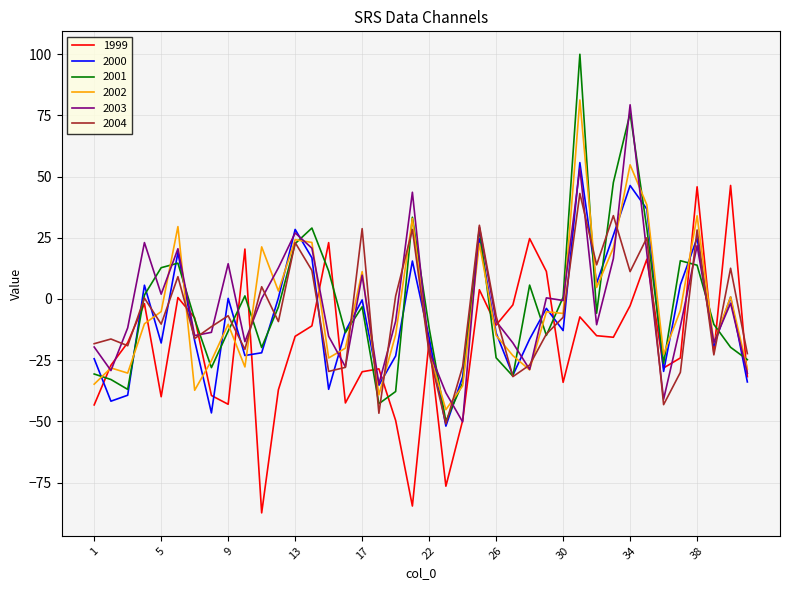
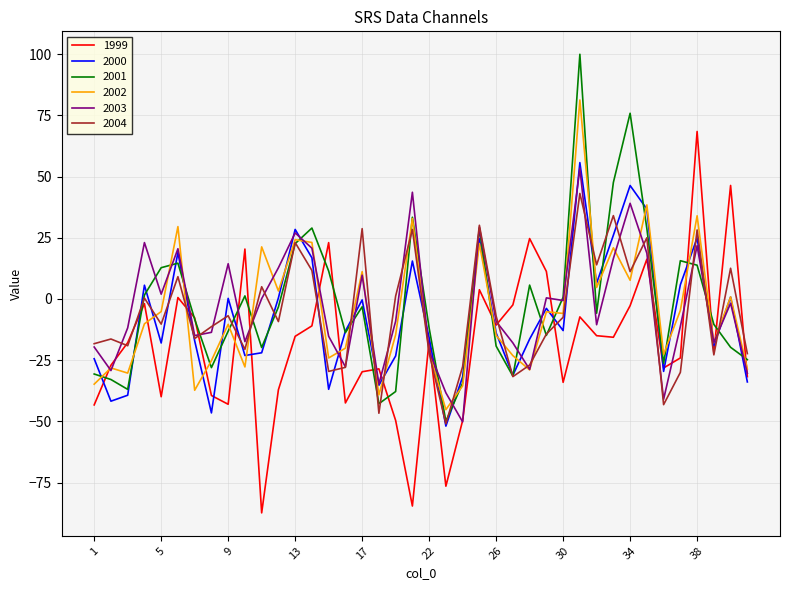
  {
    "1999": {
      "1": -43,
      "5": -40,
      "9": -43,
      "13": -15,
      "17": -30,
      "22": -17,
      "26": -11,
      "30": -34,
      "34": -3,
-     "38": 46
+     "38": 68
    },
    "2000": {
      "1": -24,
      "5": -18,
      "9": 0,
      "13": 28,
      "17": 0,
      "22": -16,
      "30": -13,
      "34": 46,
      "38": 25
    },
    "2001": {
      "1": -31,
      "5": 13,
      "9": -13,
      "17": -3,
      "22": -12,
-     "26": -24,
+     "26": -19,
      "30": 1,
      "34": 76,
      "38": 14
    },
    "2002": {
      "1": -35,
      "5": -5,
      "9": -10,
      "13": 24,
      "17": 11,
      "30": -6,
-     "34": 55,
+     "34": 8,
      "38": 34
    },
    "2003": {
      "1": -20,
      "5": 2,
      "9": 14,
      "13": 27,
      "17": 10,
      "26": -9,
      "30": -1,
-     "34": 79,
+     "34": 39,
      "38": 22
    },
    "2004": {
      "1": -18,
      "5": -10,
      "9": -7,
      "17": 29,
      "26": -7,
      "30": -7,
      "34": 11,
      "38": 28
    }
  }
